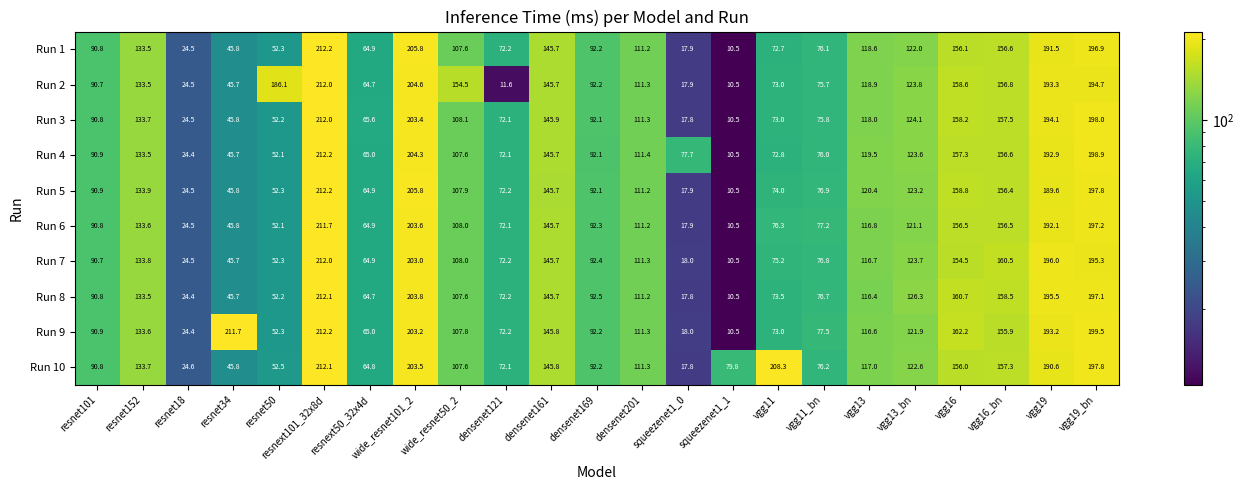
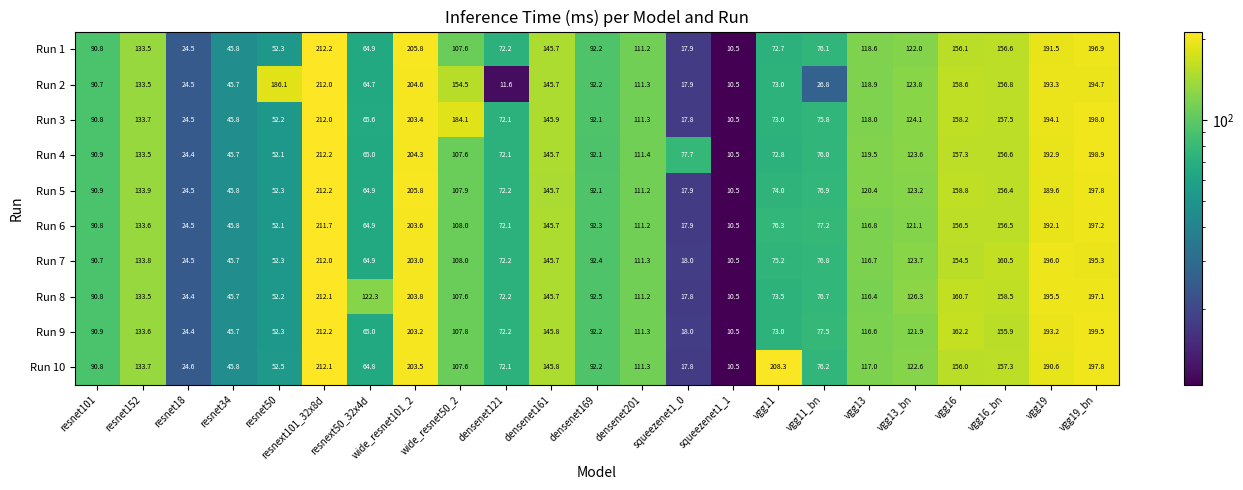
  {
    "Run 2": {
      "resnet101": 90.7,
      "resnet152": 133.5,
      "resnet18": 24.5,
      "resnet34": 45.7,
      "resnet50": 186.1,
      "resnext101_32x8d": 212.0,
      "resnext50_32x4d": 64.7,
      "wide_resnet101_2": 204.6,
      "wide_resnet50_2": 154.5,
      "densenet121": 11.6,
      "densenet161": 145.7,
      "densenet169": 92.2,
      "densenet201": 111.3,
      "squeezenet1_0": 17.9,
      "squeezenet1_1": 10.5,
      "vgg11": 73.0,
-     "vgg11_bn": 75.7,
+     "vgg11_bn": 26.8,
      "vgg13": 118.9,
      "vgg13_bn": 123.8,
      "vgg16": 158.6,
      "vgg16_bn": 156.8,
      "vgg19": 193.3,
      "vgg19_bn": 194.7
    },
    "Run 3": {
      "resnet101": 90.8,
      "resnet152": 133.7,
      "resnet18": 24.5,
      "resnet34": 45.8,
      "resnet50": 52.2,
      "resnext101_32x8d": 212.0,
      "resnext50_32x4d": 65.6,
      "wide_resnet101_2": 203.4,
-     "wide_resnet50_2": 108.1,
+     "wide_resnet50_2": 184.1,
      "densenet121": 72.1,
      "densenet161": 145.9,
      "densenet169": 92.1,
      "densenet201": 111.3,
      "squeezenet1_0": 17.8,
      "squeezenet1_1": 10.5,
      "vgg11": 73.0,
      "vgg11_bn": 75.8,
      "vgg13": 118.0,
      "vgg13_bn": 124.1,
      "vgg16": 158.2,
      "vgg16_bn": 157.5,
      "vgg19": 194.1,
      "vgg19_bn": 198.0
    },
    "Run 8": {
      "resnet101": 90.8,
      "resnet152": 133.5,
      "resnet18": 24.4,
      "resnet34": 45.7,
      "resnet50": 52.2,
      "resnext101_32x8d": 212.1,
-     "resnext50_32x4d": 64.7,
+     "resnext50_32x4d": 122.3,
      "wide_resnet101_2": 203.8,
      "wide_resnet50_2": 107.6,
      "densenet121": 72.2,
      "densenet161": 145.7,
      "densenet169": 92.5,
      "densenet201": 111.2,
      "squeezenet1_0": 17.8,
      "squeezenet1_1": 10.5,
      "vgg11": 73.5,
      "vgg11_bn": 76.7,
      "vgg13": 116.4,
      "vgg13_bn": 126.3,
      "vgg16": 160.7,
      "vgg16_bn": 158.5,
      "vgg19": 195.5,
      "vgg19_bn": 197.1
    },
    "Run 9": {
      "resnet101": 90.9,
      "resnet152": 133.6,
      "resnet18": 24.4,
-     "resnet34": 211.7,
+     "resnet34": 45.7,
      "resnet50": 52.3,
      "resnext101_32x8d": 212.2,
      "resnext50_32x4d": 65.0,
      "wide_resnet101_2": 203.2,
      "wide_resnet50_2": 107.8,
      "densenet121": 72.2,
      "densenet161": 145.8,
      "densenet169": 92.2,
      "densenet201": 111.3,
      "squeezenet1_0": 18.0,
      "squeezenet1_1": 10.5,
      "vgg11": 73.0,
      "vgg11_bn": 77.5,
      "vgg13": 116.6,
      "vgg13_bn": 121.9,
      "vgg16": 162.2,
      "vgg16_bn": 155.9,
      "vgg19": 193.2,
      "vgg19_bn": 199.5
    },
    "Run 10": {
      "resnet101": 90.8,
      "resnet152": 133.7,
      "resnet18": 24.6,
      "resnet34": 45.8,
      "resnet50": 52.5,
      "resnext101_32x8d": 212.1,
      "resnext50_32x4d": 64.8,
      "wide_resnet101_2": 203.5,
      "wide_resnet50_2": 107.6,
      "densenet121": 72.1,
      "densenet161": 145.8,
      "densenet169": 92.2,
      "densenet201": 111.3,
      "squeezenet1_0": 17.8,
-     "squeezenet1_1": 79.8,
+     "squeezenet1_1": 10.5,
      "vgg11": 208.3,
      "vgg11_bn": 76.2,
      "vgg13": 117.0,
      "vgg13_bn": 122.6,
      "vgg16": 156.0,
      "vgg16_bn": 157.3,
      "vgg19": 190.6,
      "vgg19_bn": 197.8
    }
  }
